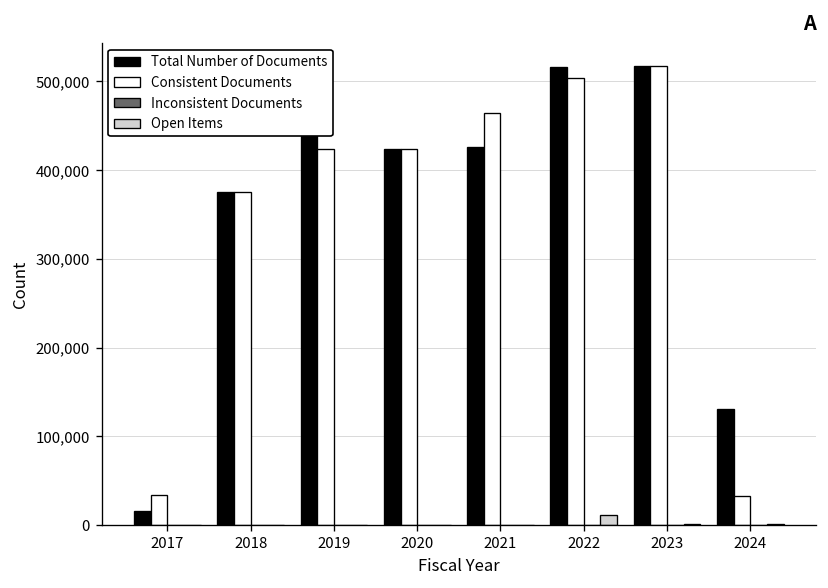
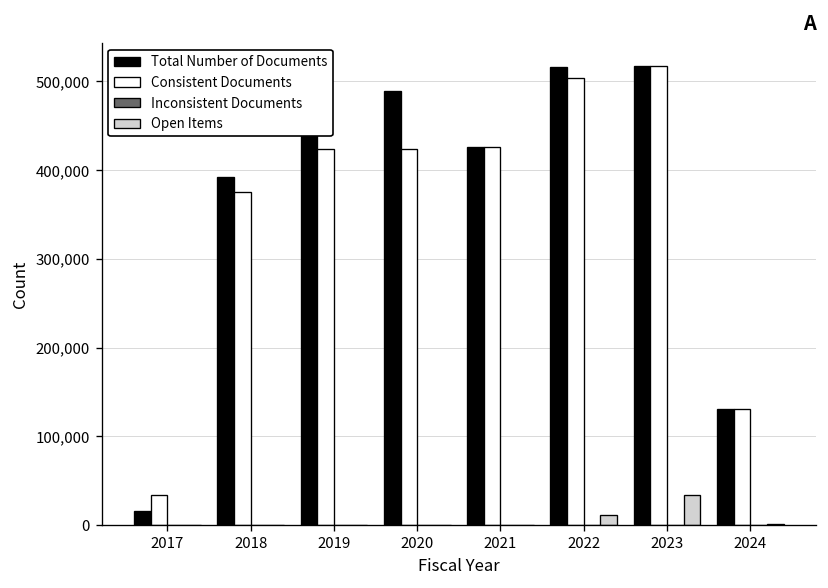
  {
    "Total Number of Documents": {
      "2017": "20,000",
-     "2018": "380,000",
+     "2018": "390,000",
      "2019": "440,000",
-     "2020": "420,000",
+     "2020": "490,000",
      "2021": "430,000",
      "2022": "520,000",
      "2023": "520,000",
      "2024": "130,000"
    },
    "Consistent Documents": {
      "2017": "30,000",
      "2018": "380,000",
      "2019": "420,000",
      "2020": "420,000",
-     "2021": "460,000",
+     "2021": "430,000",
      "2022": "500,000",
      "2023": "520,000",
-     "2024": "30,000"
+     "2024": "130,000"
    },
    "Inconsistent Documents": {
      "2017": "0",
      "2018": "0",
      "2019": "0",
      "2021": "0",
      "2022": "0",
      "2023": "0",
      "2024": "0"
    },
    "Open Items": {
      "2017": "0",
      "2018": "0",
      "2022": "10,000",
-     "2023": "0"
+     "2023": "30,000"
    }
  }
